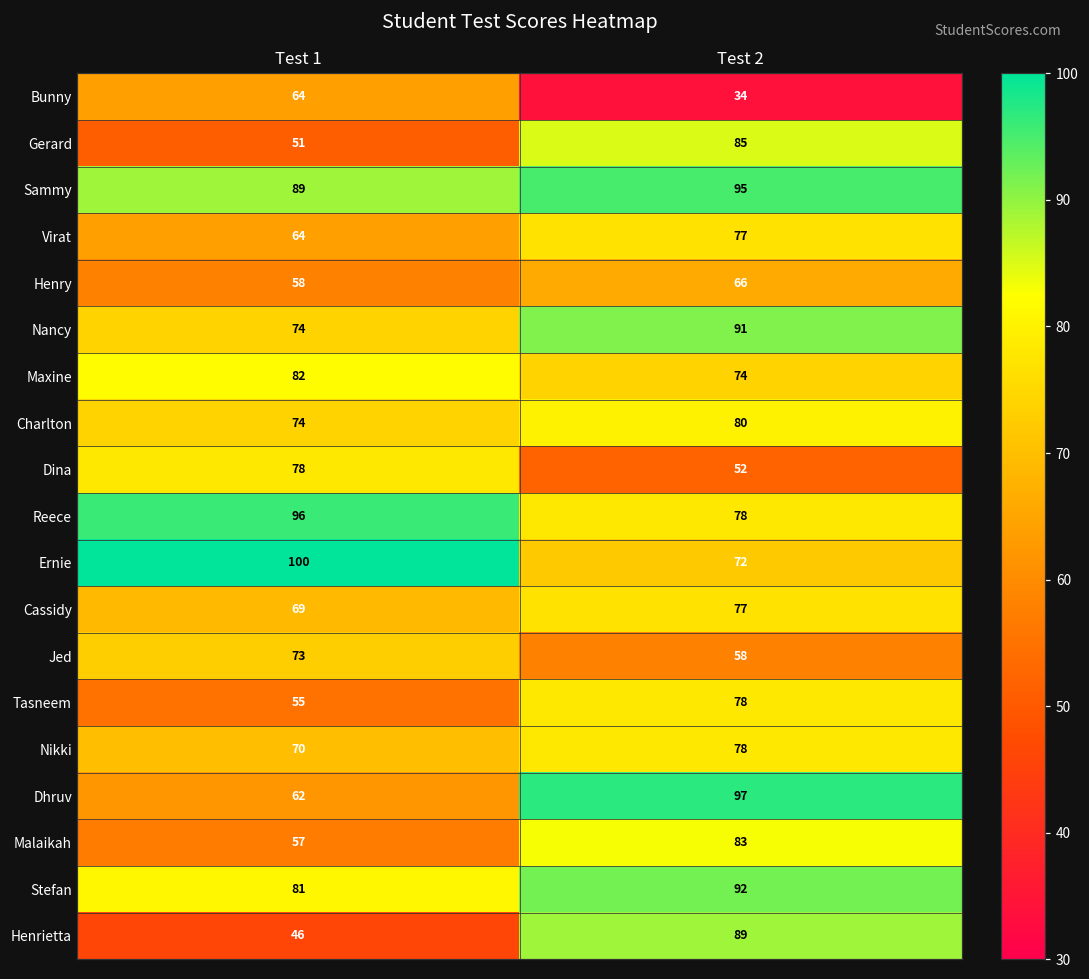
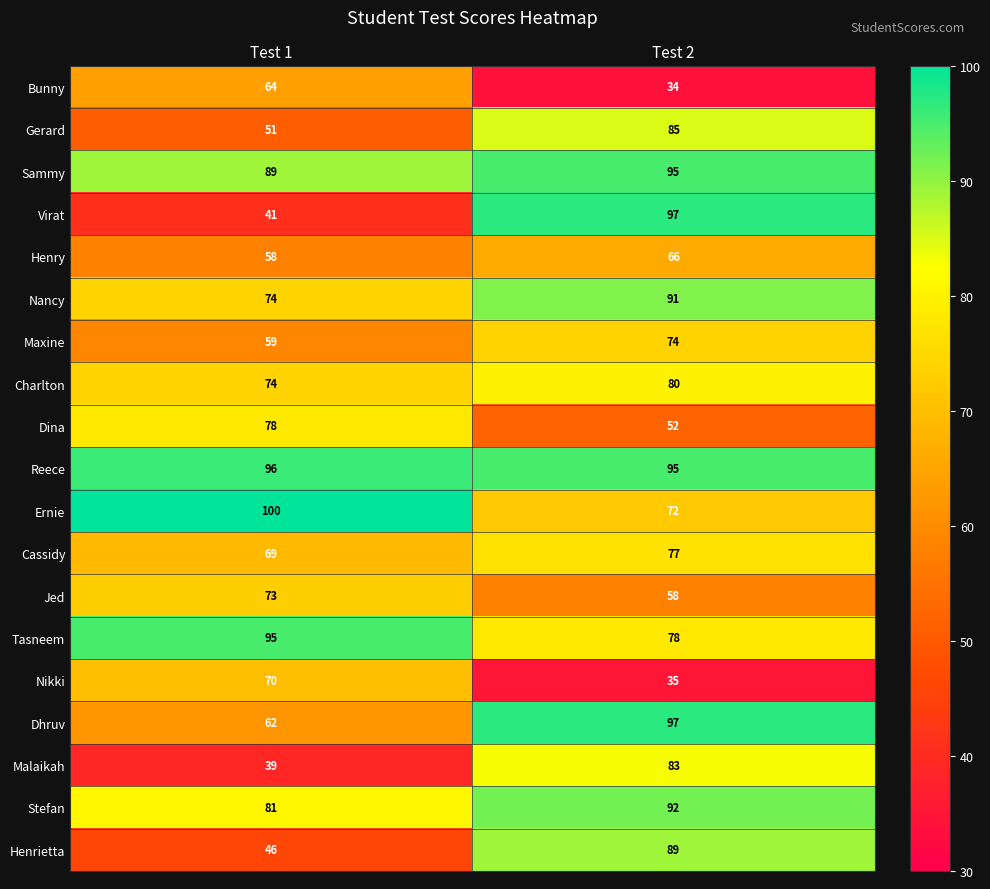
  {
    "Bunny": {
      "Test 1": 64,
      "Test 2": 34
    },
    "Gerard": {
      "Test 1": 51,
      "Test 2": 85
    },
    "Sammy": {
      "Test 1": 89,
      "Test 2": 95
    },
    "Virat": {
-     "Test 1": 64,
-     "Test 2": 77
+     "Test 1": 41,
+     "Test 2": 97
    },
    "Henry": {
      "Test 1": 58,
      "Test 2": 66
    },
    "Nancy": {
      "Test 1": 74,
      "Test 2": 91
    },
    "Maxine": {
-     "Test 1": 82,
+     "Test 1": 59,
      "Test 2": 74
    },
    "Charlton": {
      "Test 1": 74,
      "Test 2": 80
    },
    "Dina": {
      "Test 1": 78,
      "Test 2": 52
    },
    "Reece": {
      "Test 1": 96,
-     "Test 2": 78
+     "Test 2": 95
    },
    "Ernie": {
      "Test 1": 100,
      "Test 2": 72
    },
    "Cassidy": {
      "Test 1": 69,
      "Test 2": 77
    },
    "Jed": {
      "Test 1": 73,
      "Test 2": 58
    },
    "Tasneem": {
-     "Test 1": 55,
+     "Test 1": 95,
      "Test 2": 78
    },
    "Nikki": {
      "Test 1": 70,
-     "Test 2": 78
+     "Test 2": 35
    },
    "Dhruv": {
      "Test 1": 62,
      "Test 2": 97
    },
    "Malaikah": {
-     "Test 1": 57,
+     "Test 1": 39,
      "Test 2": 83
    },
    "Stefan": {
      "Test 1": 81,
      "Test 2": 92
    },
    "Henrietta": {
      "Test 1": 46,
      "Test 2": 89
    }
  }
